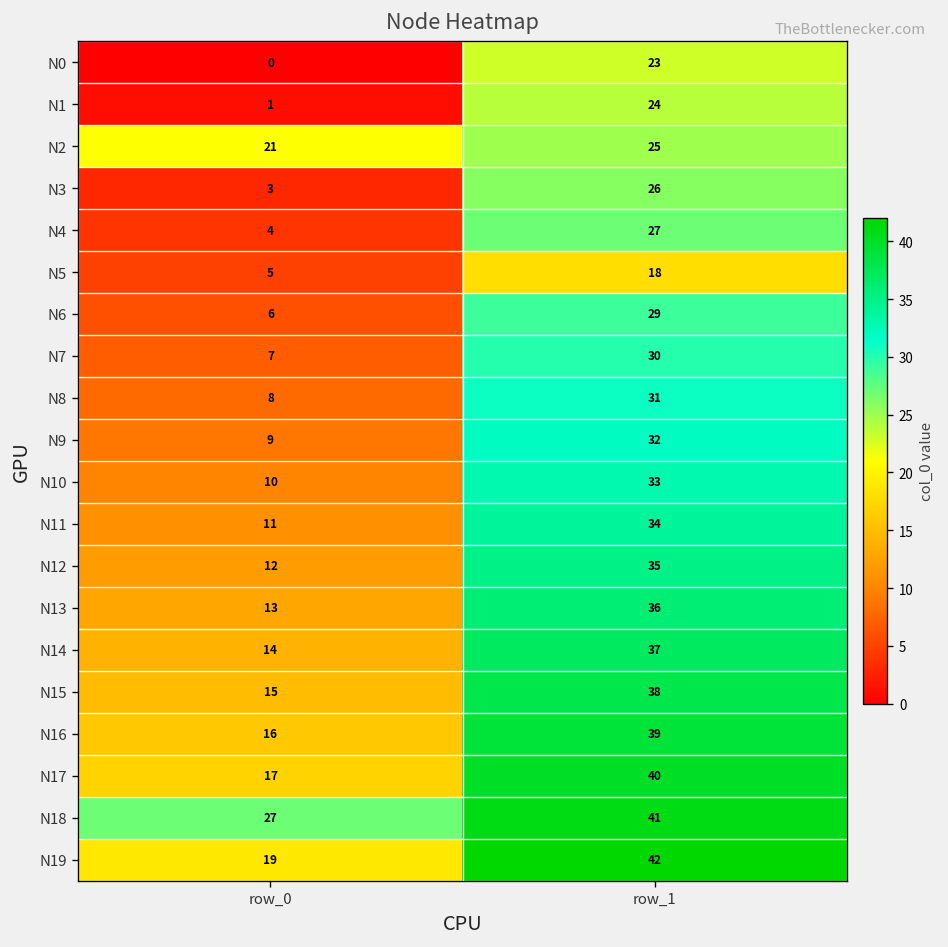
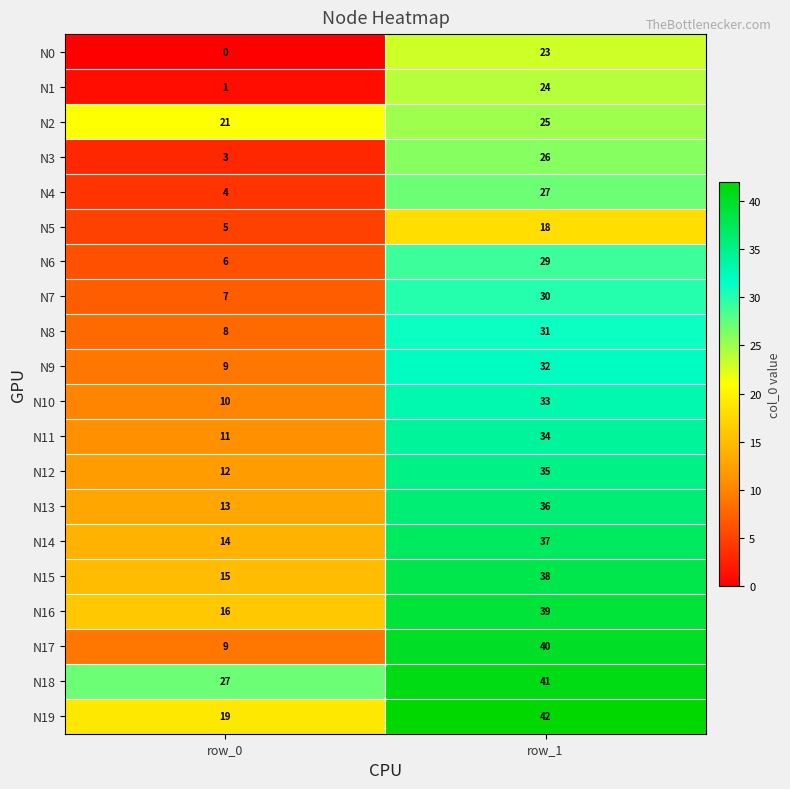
  {
    "N0": {
      "row_0": 0,
      "row_1": 23
    },
    "N1": {
      "row_0": 1,
      "row_1": 24
    },
    "N2": {
      "row_0": 21,
      "row_1": 25
    },
    "N3": {
      "row_0": 3,
      "row_1": 26
    },
    "N4": {
      "row_0": 4,
      "row_1": 27
    },
    "N5": {
      "row_0": 5,
      "row_1": 18
    },
    "N6": {
      "row_0": 6,
      "row_1": 29
    },
    "N7": {
      "row_0": 7,
      "row_1": 30
    },
    "N8": {
      "row_0": 8,
      "row_1": 31
    },
    "N9": {
      "row_0": 9,
      "row_1": 32
    },
    "N10": {
      "row_0": 10,
      "row_1": 33
    },
    "N11": {
      "row_0": 11,
      "row_1": 34
    },
    "N12": {
      "row_0": 12,
      "row_1": 35
    },
    "N13": {
      "row_0": 13,
      "row_1": 36
    },
    "N14": {
      "row_0": 14,
      "row_1": 37
    },
    "N15": {
      "row_0": 15,
      "row_1": 38
    },
    "N16": {
      "row_0": 16,
      "row_1": 39
    },
    "N17": {
-     "row_0": 17,
+     "row_0": 9,
      "row_1": 40
    },
    "N18": {
      "row_0": 27,
      "row_1": 41
    },
    "N19": {
      "row_0": 19,
      "row_1": 42
    }
  }
